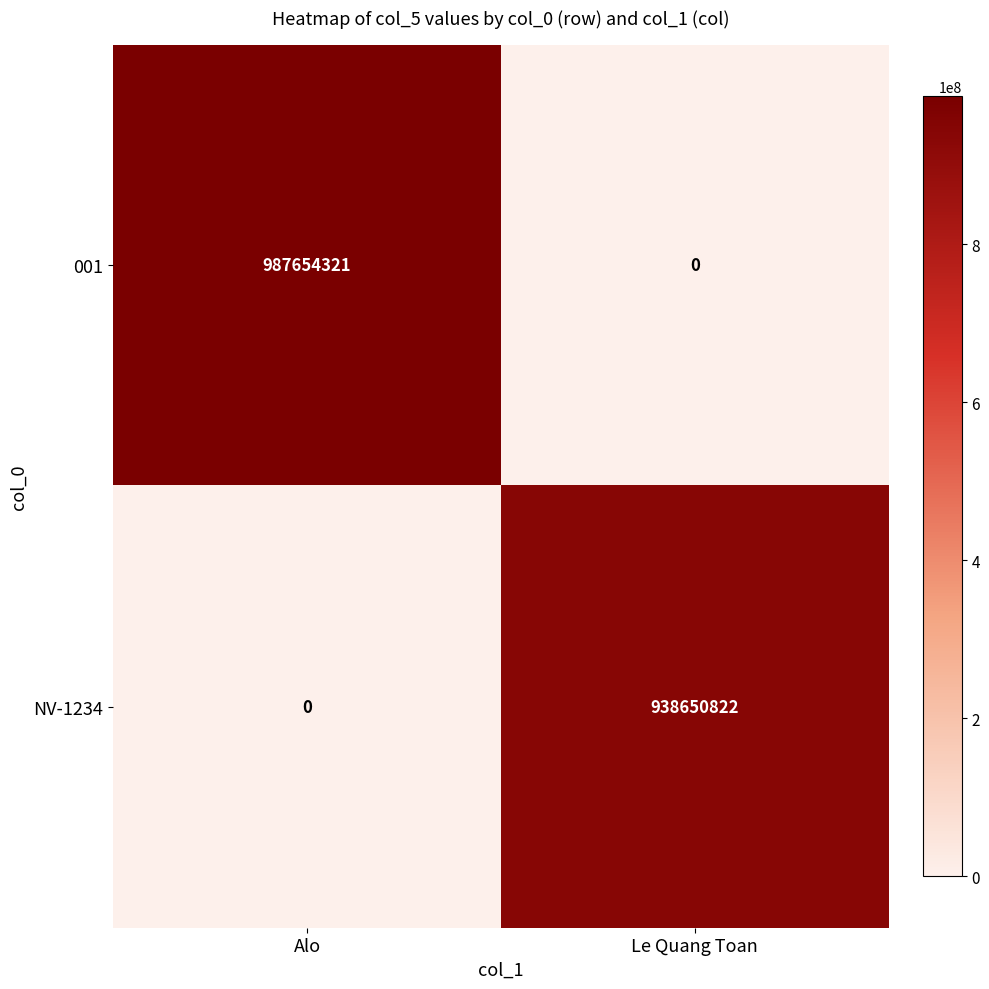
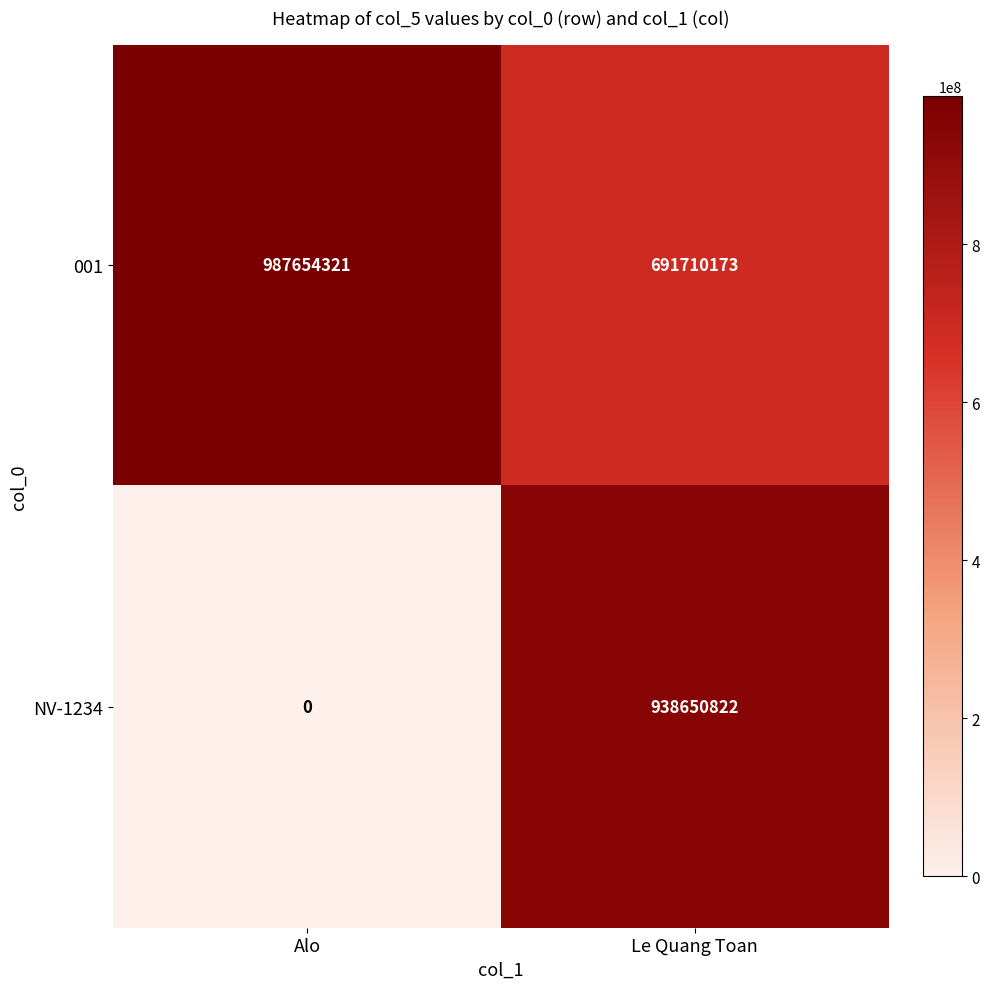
  {
    "001": {
      "Alo": 987654321,
-     "Le Quang Toan": 0
+     "Le Quang Toan": 691710173
    },
    "NV-1234": {
      "Alo": 0,
      "Le Quang Toan": 938650822
    }
  }
